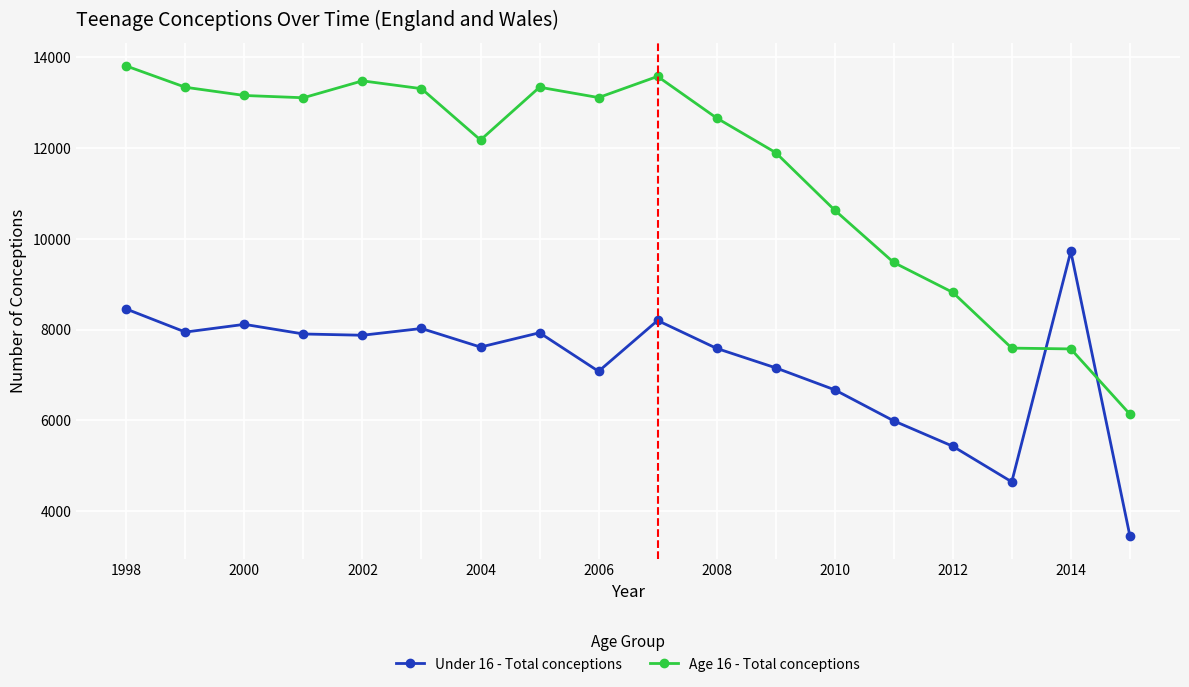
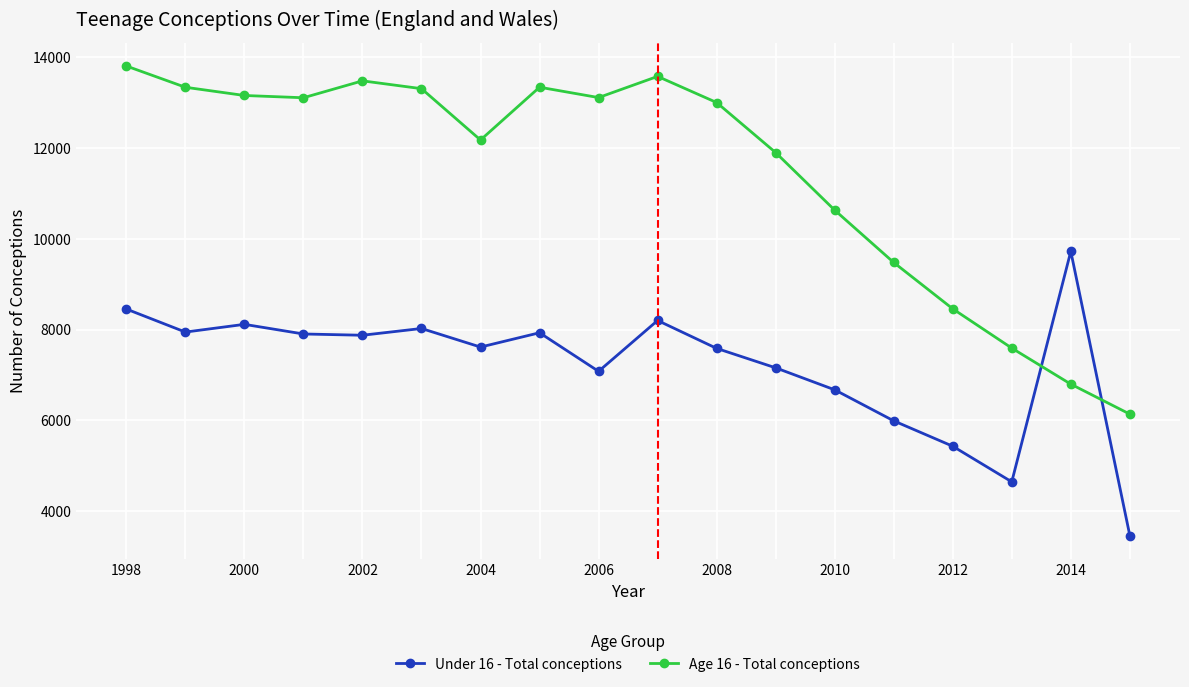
  {
    "Under 16 - Total conceptions": {
      "1998": 8500,
      "2000": 8100,
      "2002": 7900,
      "2004": 7600,
      "2006": 7100,
      "2008": 7600,
      "2010": 6700,
      "2012": 5400,
      "2014": 9700
    },
    "Age 16 - Total conceptions": {
      "1998": 13800,
      "2000": 13200,
      "2002": 13500,
      "2004": 12200,
      "2006": 13100,
-     "2008": 12700,
+     "2008": 13000,
      "2010": 10600,
-     "2012": 8800,
-     "2014": 7600
+     "2012": 8500,
+     "2014": 6800
    }
  }
